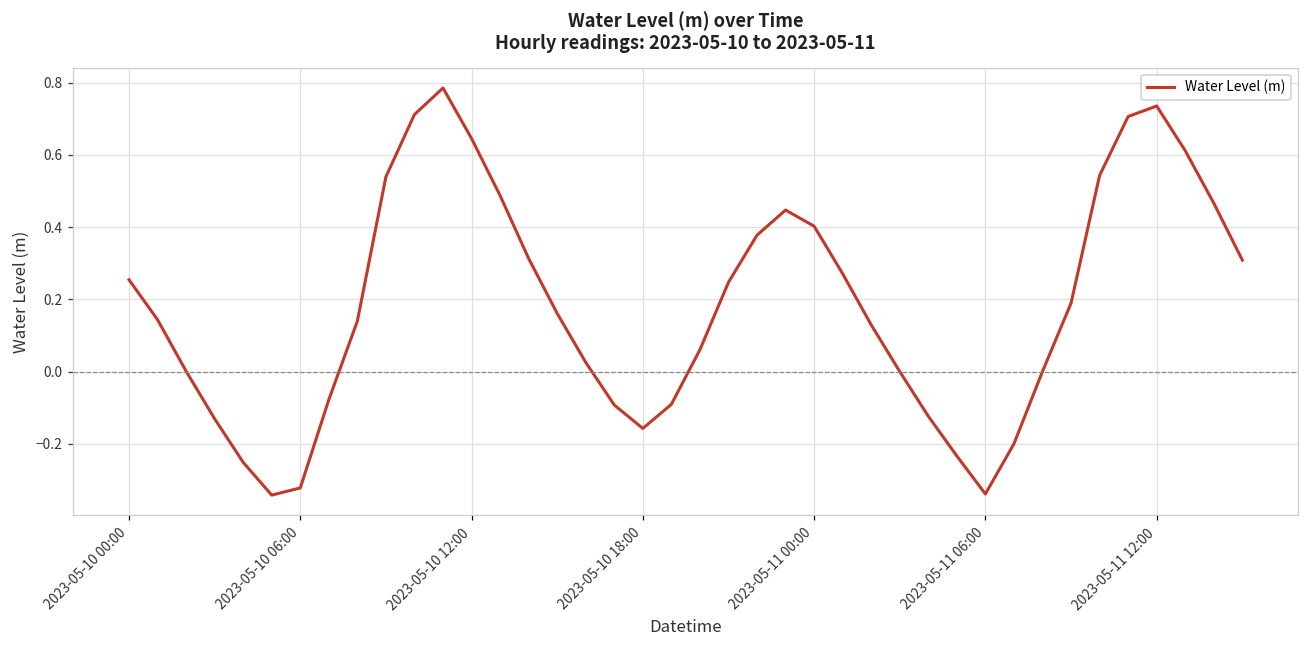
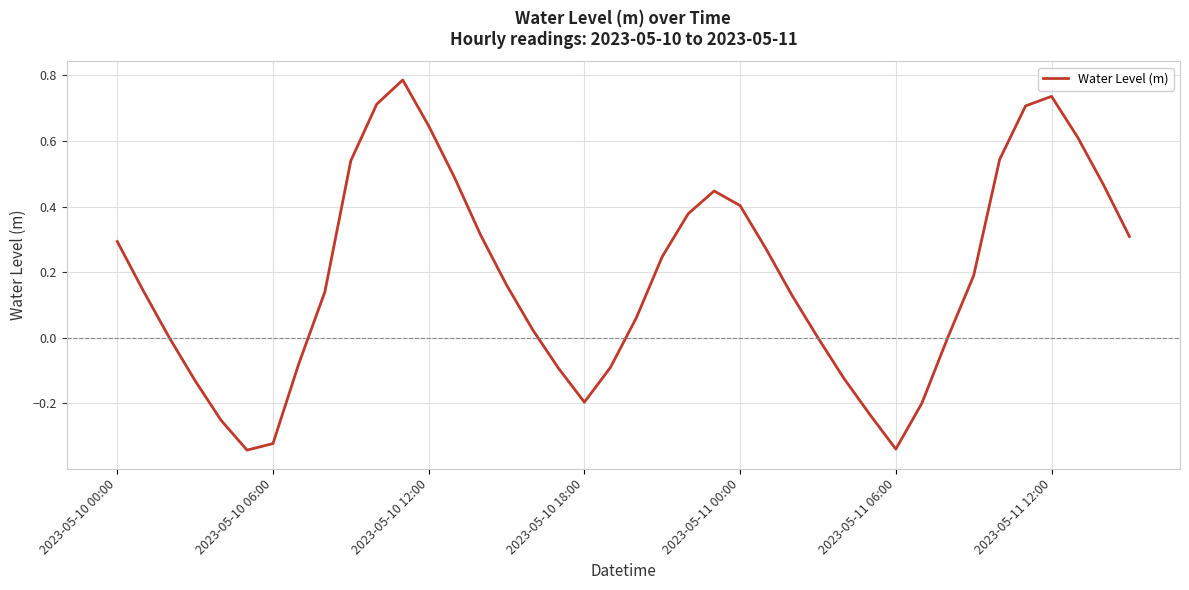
  {
-   "2023-05-10 00:00": 0.25,
+   "2023-05-10 00:00": 0.29,
    "2023-05-10 06:00": -0.32,
    "2023-05-10 12:00": 0.65,
-   "2023-05-10 18:00": -0.16,
+   "2023-05-10 18:00": -0.20,
    "2023-05-11 00:00": 0.40,
    "2023-05-11 06:00": -0.34,
    "2023-05-11 12:00": 0.74
  }
